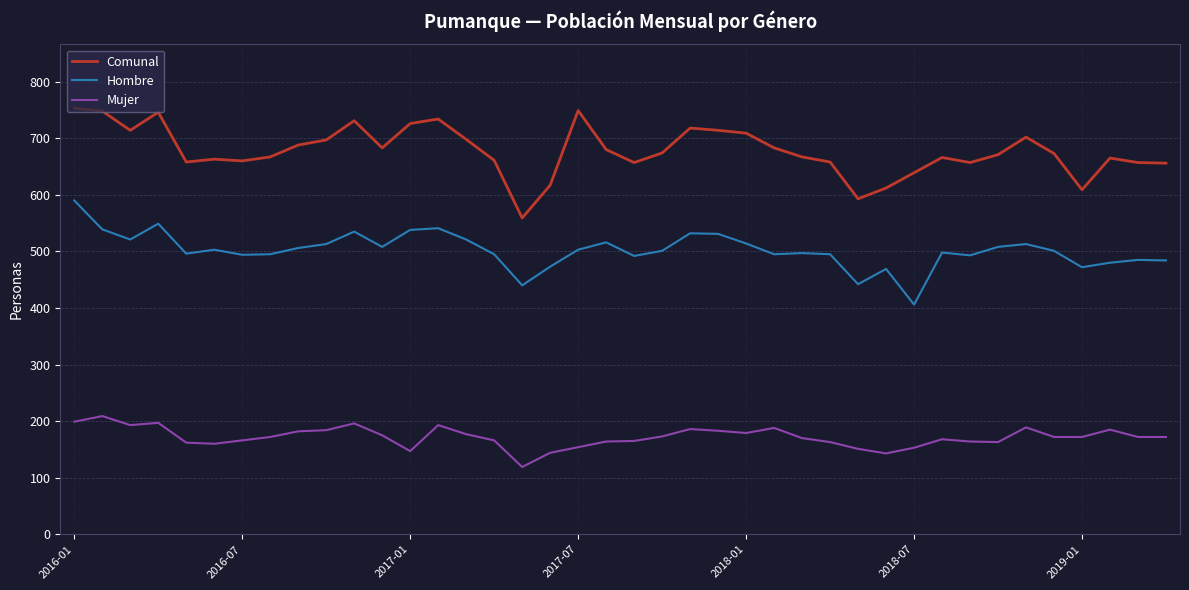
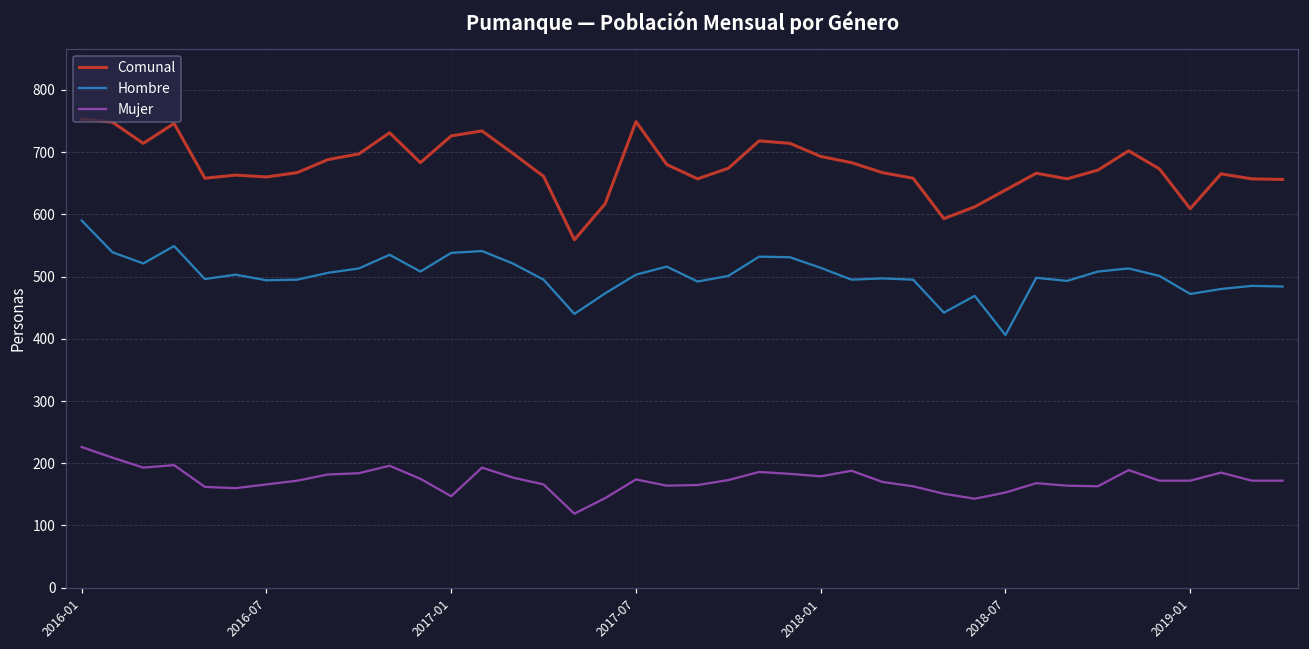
  {
    "Comunal": {
      "2016-07": 660,
      "2017-01": 730,
      "2017-07": 750,
-     "2018-01": 710,
+     "2018-01": 690,
      "2018-07": 640,
      "2019-01": 610
    },
    "Hombre": {
      "2016-01": 590,
      "2016-07": 490,
      "2017-01": 540,
      "2017-07": 500,
      "2018-01": 510,
      "2018-07": 410,
      "2019-01": 470
    },
    "Mujer": {
-     "2016-01": 200,
+     "2016-01": 230,
      "2016-07": 170,
      "2017-01": 150,
-     "2017-07": 150,
+     "2017-07": 170,
      "2018-01": 180,
      "2018-07": 150,
      "2019-01": 170
    }
  }
